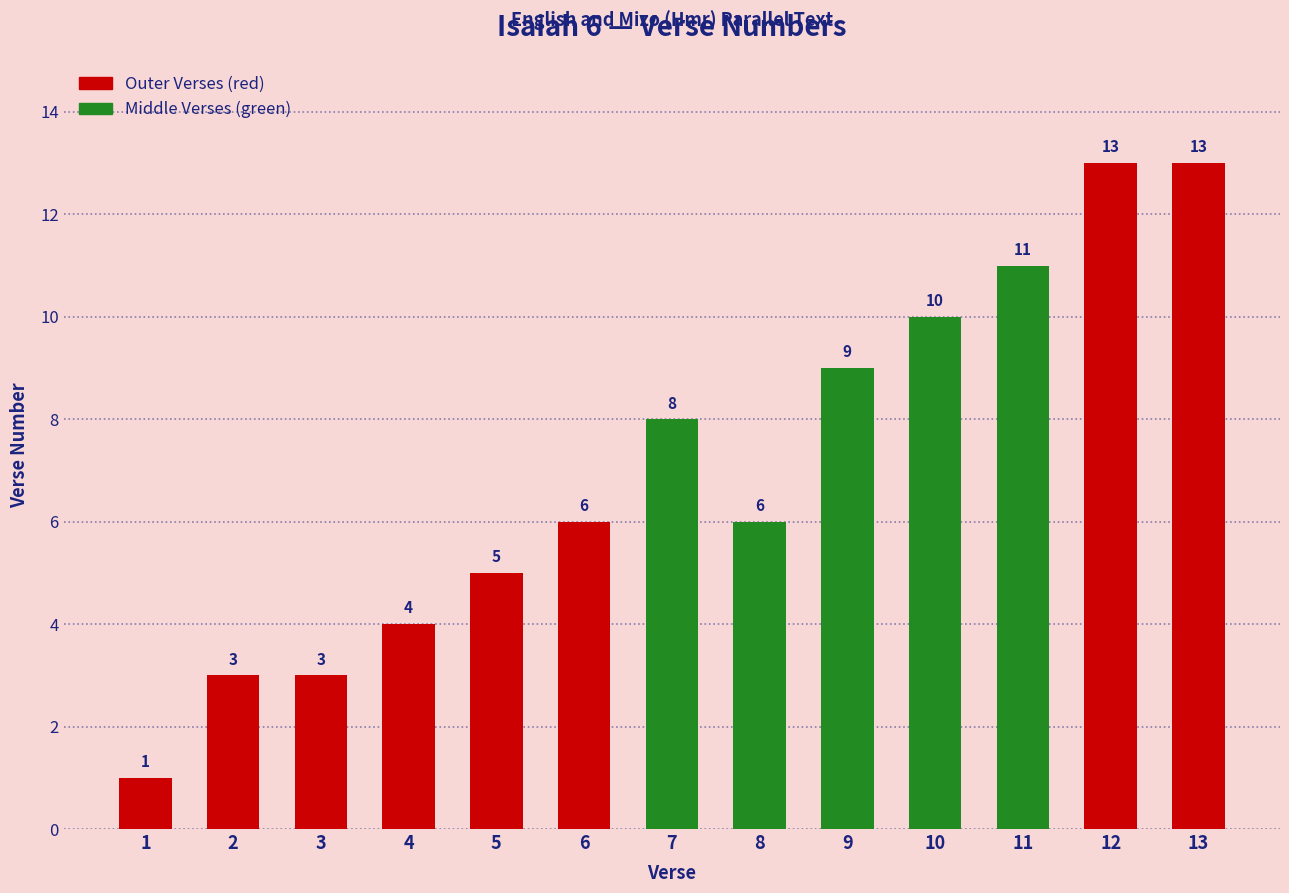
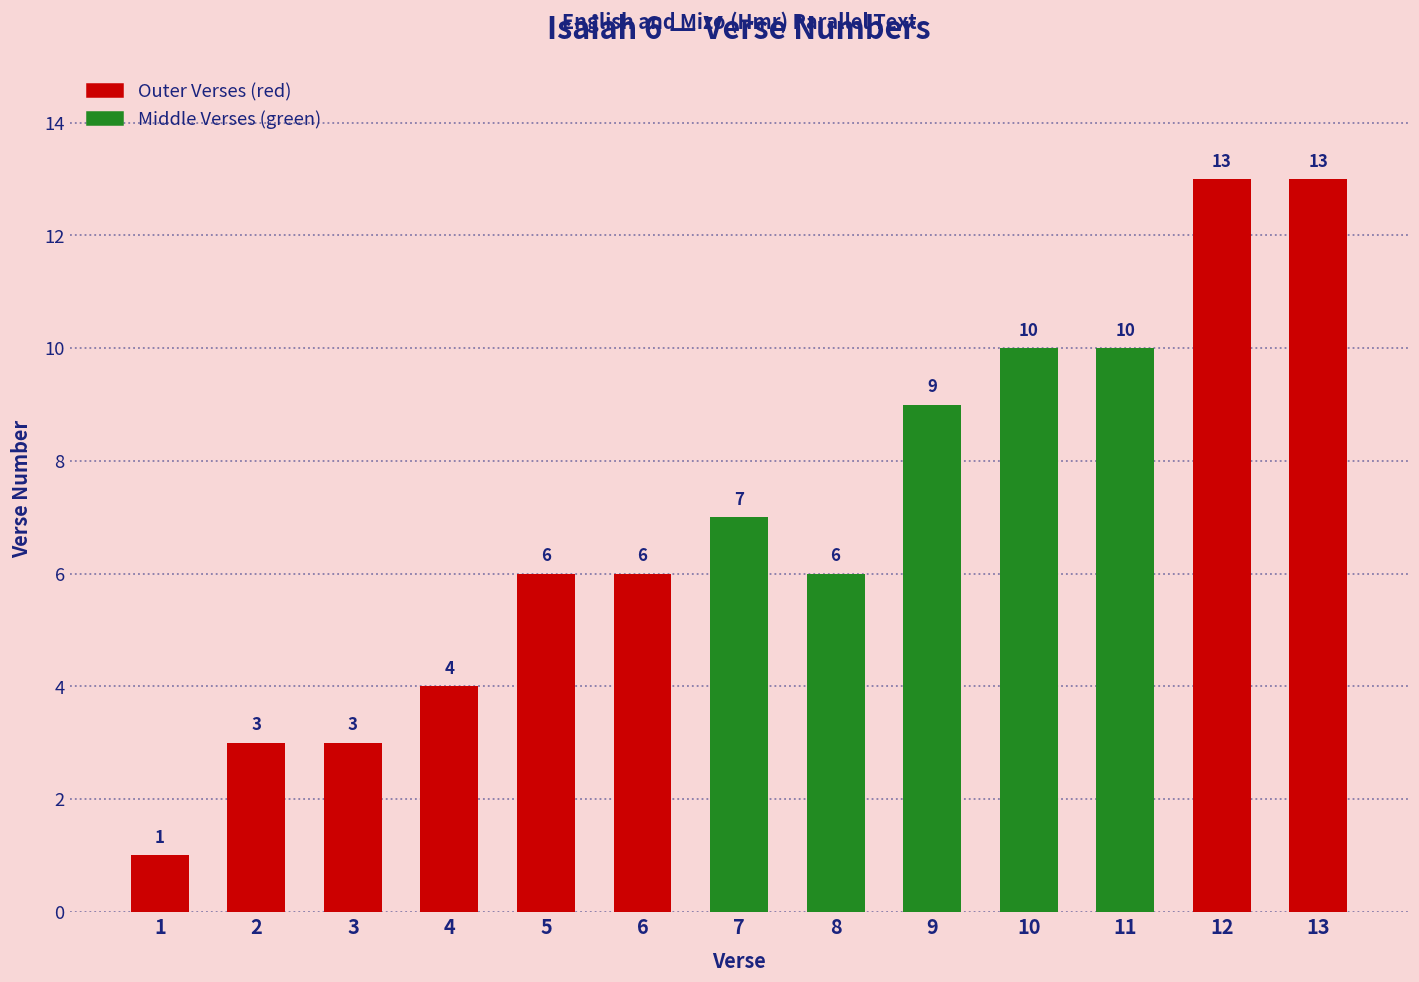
  {
    "1": 1,
    "2": 3,
    "3": 3,
    "4": 4,
-   "5": 5,
+   "5": 6,
    "6": 6,
-   "7": 8,
+   "7": 7,
    "8": 6,
    "9": 9,
    "10": 10,
-   "11": 11,
+   "11": 10,
    "12": 13,
    "13": 13
  }
